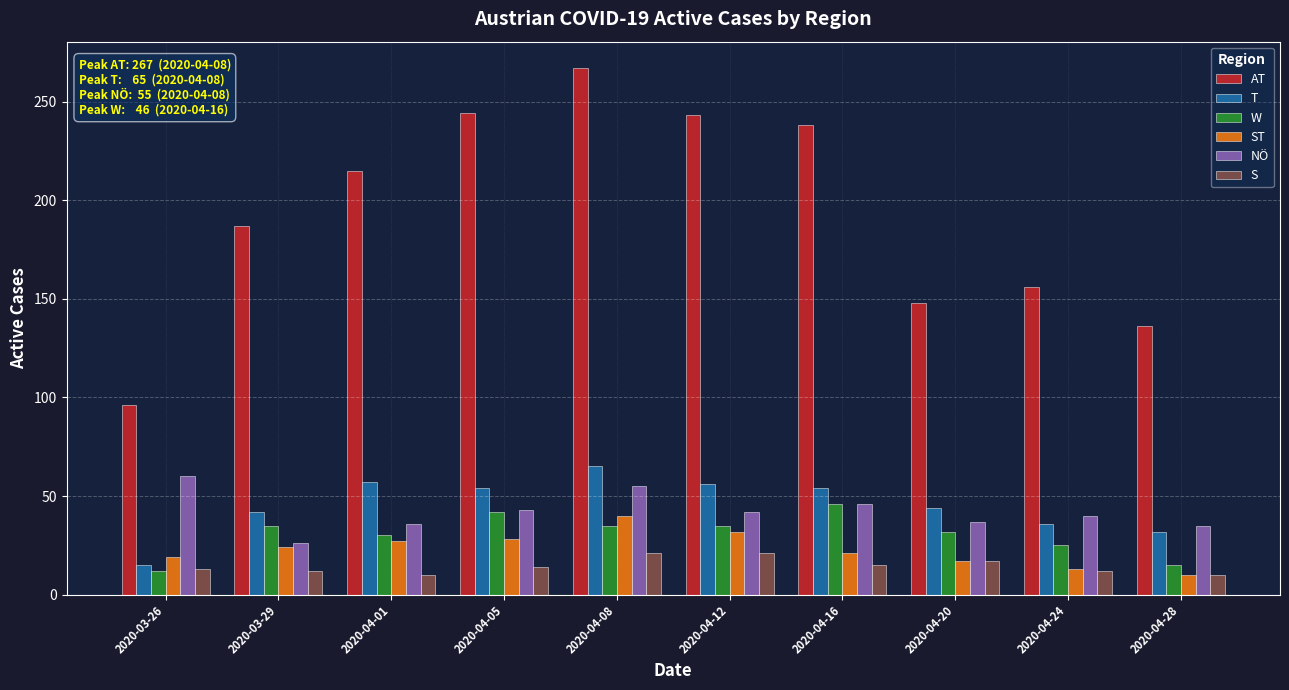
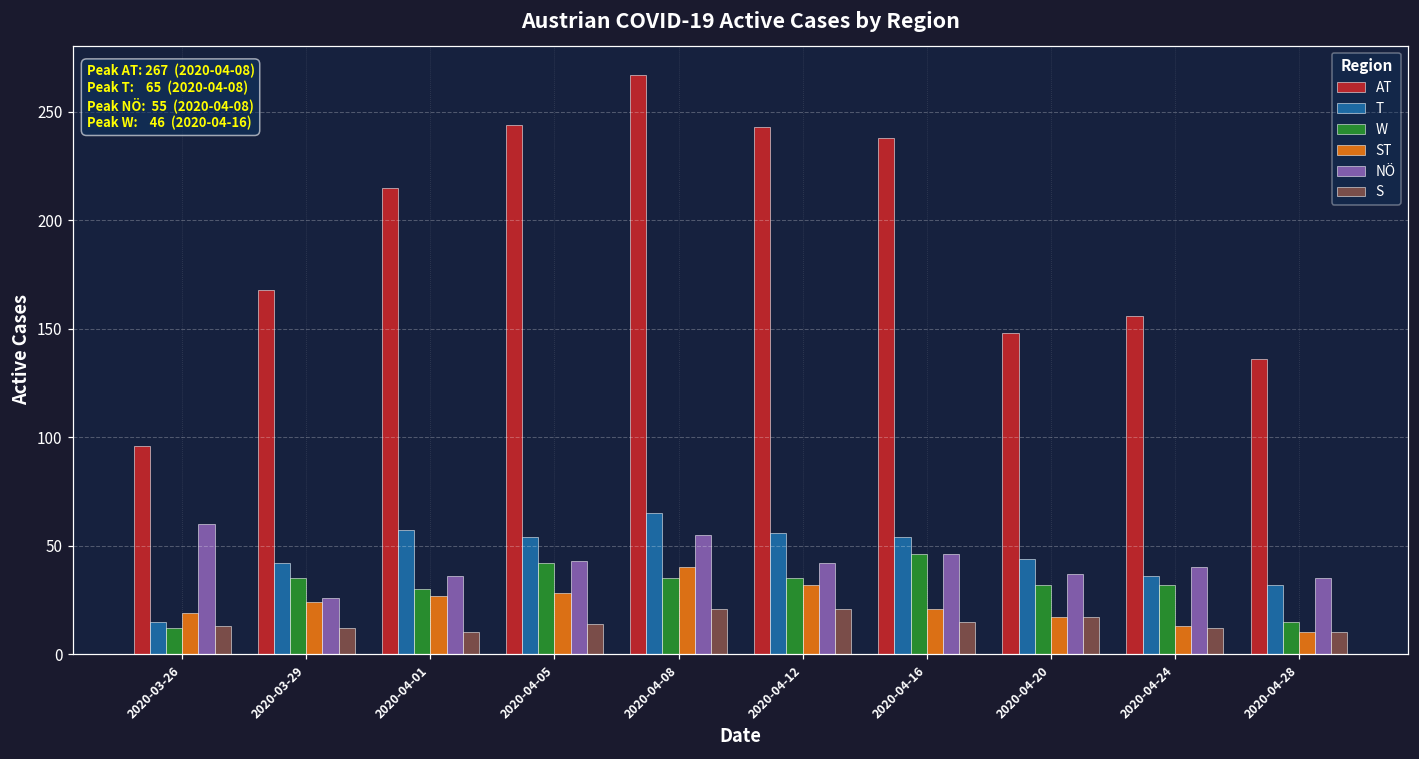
  {
    "AT": {
      "2020-03-26": 96,
-     "2020-03-29": 187,
+     "2020-03-29": 168,
      "2020-04-01": 215,
      "2020-04-05": 244,
      "2020-04-08": 267,
      "2020-04-12": 243,
      "2020-04-16": 238,
      "2020-04-20": 148,
      "2020-04-24": 156,
      "2020-04-28": 136
    },
    "T": {
      "2020-03-26": 15,
      "2020-03-29": 42,
      "2020-04-01": 57,
      "2020-04-05": 54,
      "2020-04-08": 65,
      "2020-04-12": 56,
      "2020-04-16": 54,
      "2020-04-20": 44,
      "2020-04-24": 36,
      "2020-04-28": 32
    },
    "W": {
      "2020-03-26": 12,
      "2020-03-29": 35,
      "2020-04-01": 30,
      "2020-04-05": 42,
      "2020-04-08": 35,
      "2020-04-12": 35,
      "2020-04-16": 46,
      "2020-04-20": 32,
-     "2020-04-24": 25,
+     "2020-04-24": 32,
      "2020-04-28": 15
    },
    "ST": {
      "2020-03-26": 19,
      "2020-03-29": 24,
      "2020-04-01": 27,
      "2020-04-05": 28,
      "2020-04-08": 40,
      "2020-04-12": 32,
      "2020-04-16": 21,
      "2020-04-20": 17,
      "2020-04-24": 13,
      "2020-04-28": 10
    },
    "NÖ": {
      "2020-03-26": 60,
      "2020-03-29": 26,
      "2020-04-01": 36,
      "2020-04-05": 43,
      "2020-04-08": 55,
      "2020-04-12": 42,
      "2020-04-16": 46,
      "2020-04-20": 37,
      "2020-04-24": 40,
      "2020-04-28": 35
    },
    "S": {
      "2020-03-26": 13,
      "2020-03-29": 12,
      "2020-04-01": 10,
      "2020-04-05": 14,
      "2020-04-08": 21,
      "2020-04-12": 21,
      "2020-04-16": 15,
      "2020-04-20": 17,
      "2020-04-24": 12,
      "2020-04-28": 10
    }
  }
